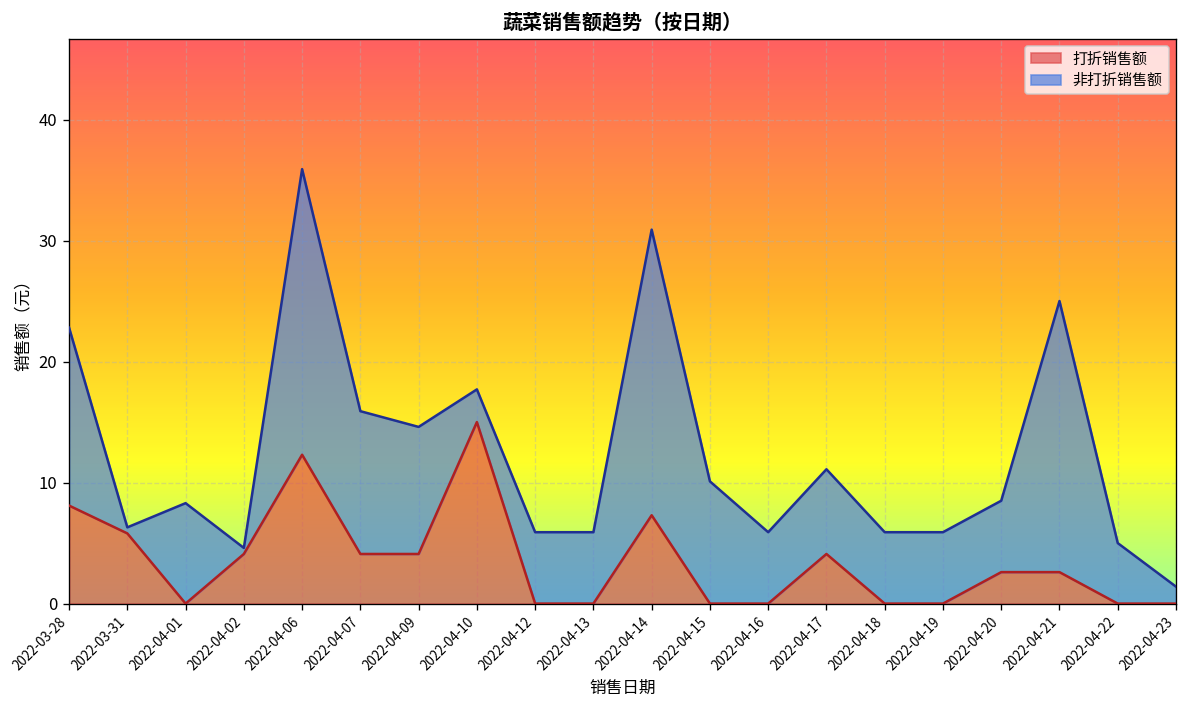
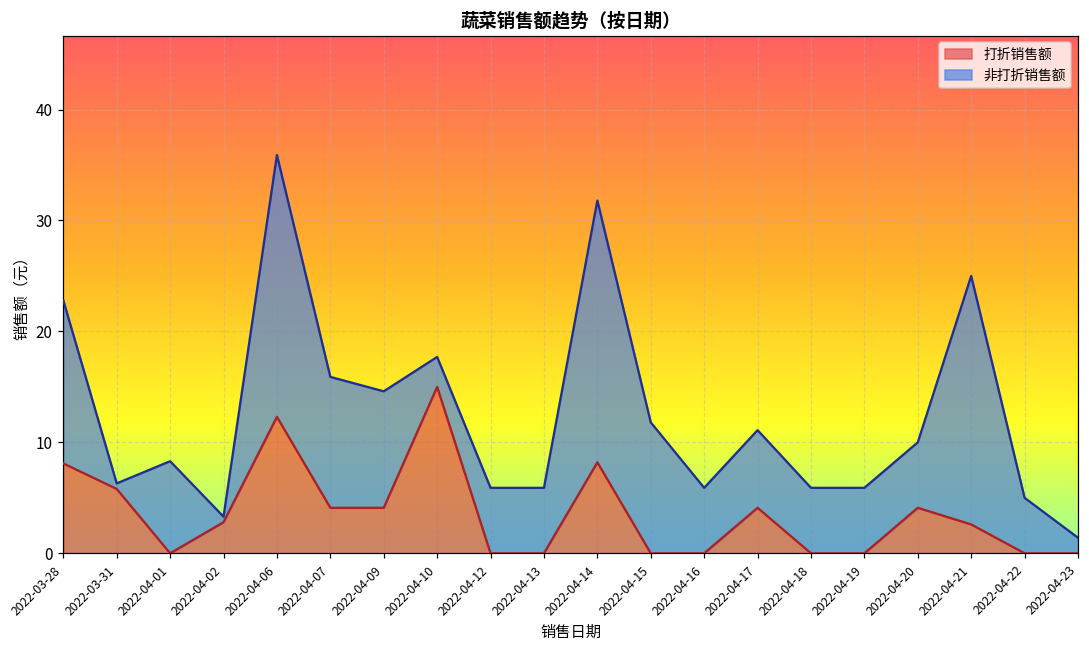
  {
    "打折销售额": {
      "2022-03-28": 8.1,
      "2022-03-31": 5.8,
      "2022-04-01": 0.0,
-     "2022-04-02": 4.1,
+     "2022-04-02": 2.8,
      "2022-04-06": 12.3,
      "2022-04-07": 4.1,
      "2022-04-09": 4.1,
      "2022-04-10": 15.0,
      "2022-04-12": 0.0,
      "2022-04-13": 0.0,
-     "2022-04-14": 7.3,
+     "2022-04-14": 8.2,
      "2022-04-15": 0.0,
      "2022-04-16": 0.0,
      "2022-04-17": 4.1,
      "2022-04-18": 0.0,
      "2022-04-19": 0.0,
-     "2022-04-20": 2.6,
+     "2022-04-20": 4.1,
      "2022-04-21": 2.6,
      "2022-04-22": 0.0,
      "2022-04-23": 0.0
    },
    "非打折销售额": {
      "2022-03-28": 14.7,
      "2022-03-31": 0.5,
      "2022-04-01": 8.3,
      "2022-04-02": 0.5,
      "2022-04-06": 23.6,
      "2022-04-07": 11.8,
      "2022-04-09": 10.5,
      "2022-04-10": 2.7,
      "2022-04-12": 5.9,
      "2022-04-13": 5.9,
      "2022-04-14": 23.6,
-     "2022-04-15": 10.1,
+     "2022-04-15": 11.8,
      "2022-04-16": 5.9,
      "2022-04-17": 7.0,
      "2022-04-18": 5.9,
      "2022-04-19": 5.9,
      "2022-04-20": 5.9,
      "2022-04-21": 22.4,
      "2022-04-22": 5.0,
      "2022-04-23": 1.4
    }
  }
